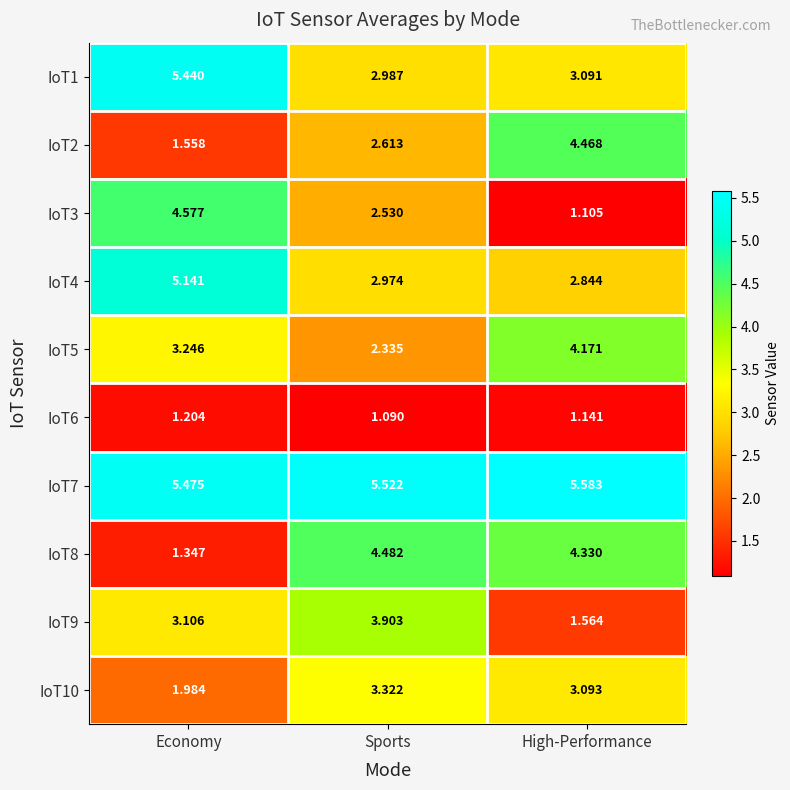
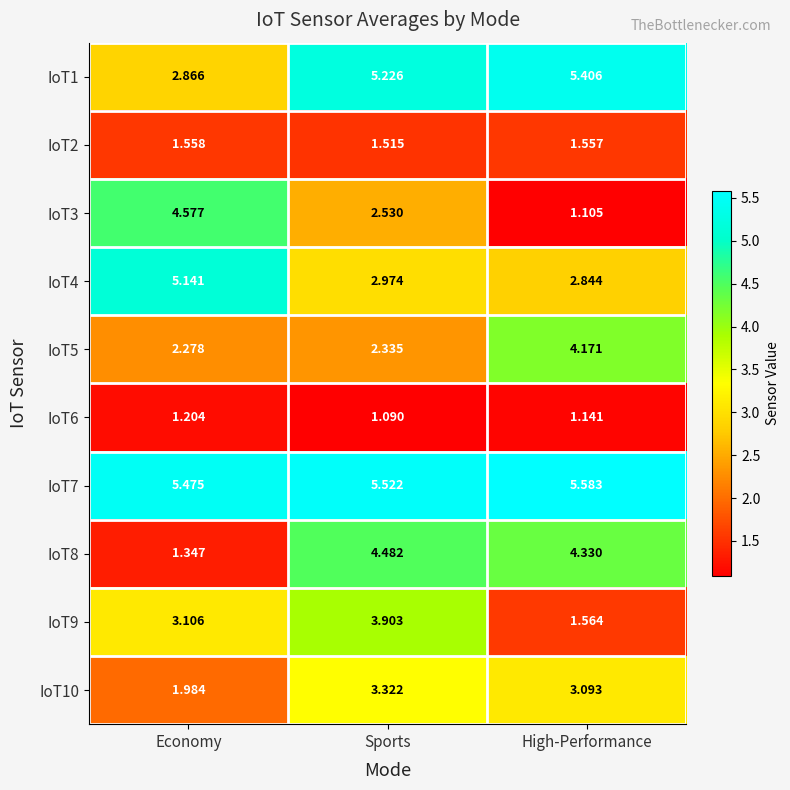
  {
    "IoT1": {
-     "Economy": 5.440,
-     "Sports": 2.987,
-     "High-Performance": 3.091
+     "Economy": 2.866,
+     "Sports": 5.226,
+     "High-Performance": 5.406
    },
    "IoT2": {
      "Economy": 1.558,
-     "Sports": 2.613,
-     "High-Performance": 4.468
+     "Sports": 1.515,
+     "High-Performance": 1.557
    },
    "IoT3": {
      "Economy": 4.577,
      "Sports": 2.530,
      "High-Performance": 1.105
    },
    "IoT4": {
      "Economy": 5.141,
      "Sports": 2.974,
      "High-Performance": 2.844
    },
    "IoT5": {
-     "Economy": 3.246,
+     "Economy": 2.278,
      "Sports": 2.335,
      "High-Performance": 4.171
    },
    "IoT6": {
      "Economy": 1.204,
      "Sports": 1.090,
      "High-Performance": 1.141
    },
    "IoT7": {
      "Economy": 5.475,
      "Sports": 5.522,
      "High-Performance": 5.583
    },
    "IoT8": {
      "Economy": 1.347,
      "Sports": 4.482,
      "High-Performance": 4.330
    },
    "IoT9": {
      "Economy": 3.106,
      "Sports": 3.903,
      "High-Performance": 1.564
    },
    "IoT10": {
      "Economy": 1.984,
      "Sports": 3.322,
      "High-Performance": 3.093
    }
  }
